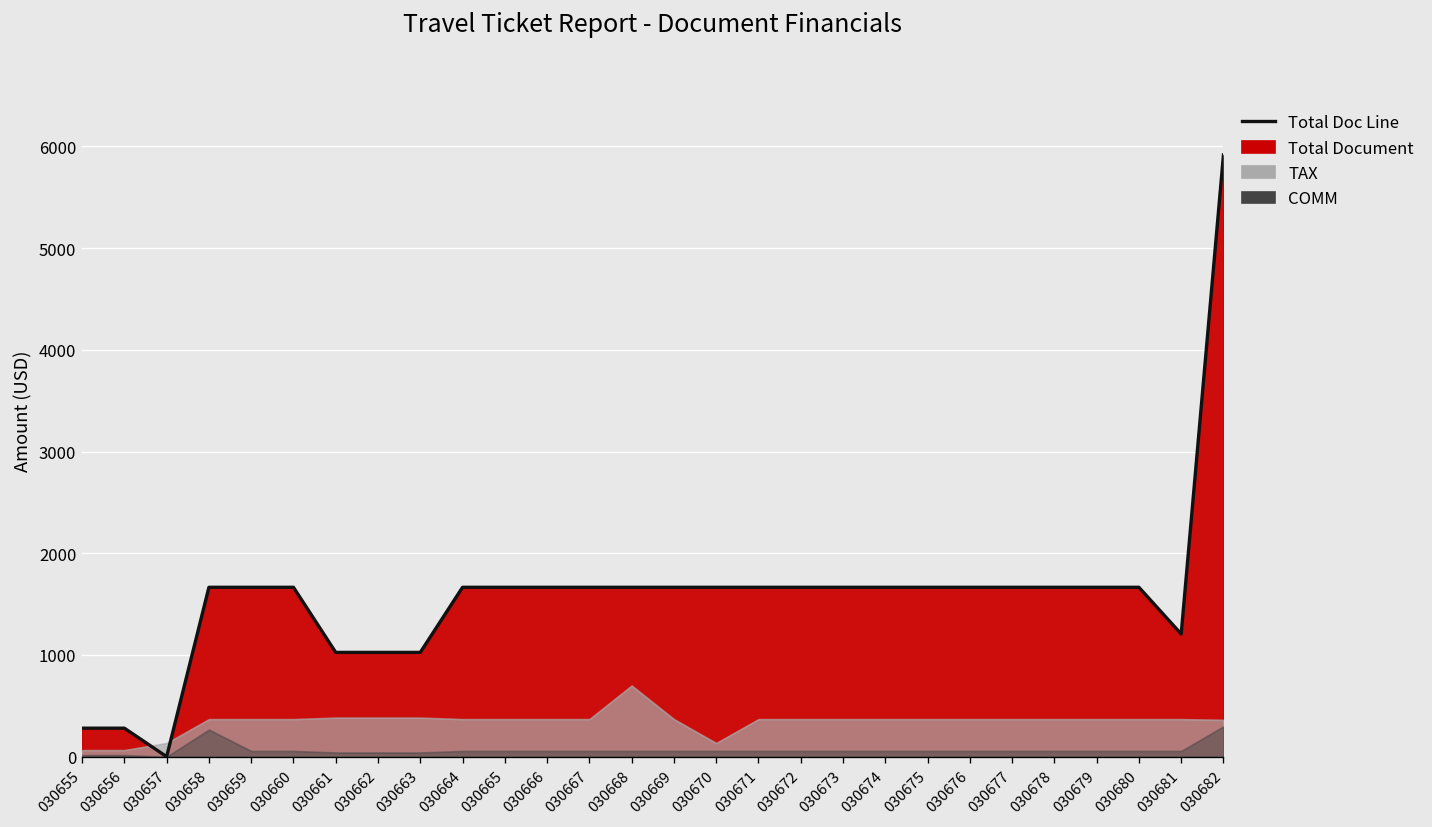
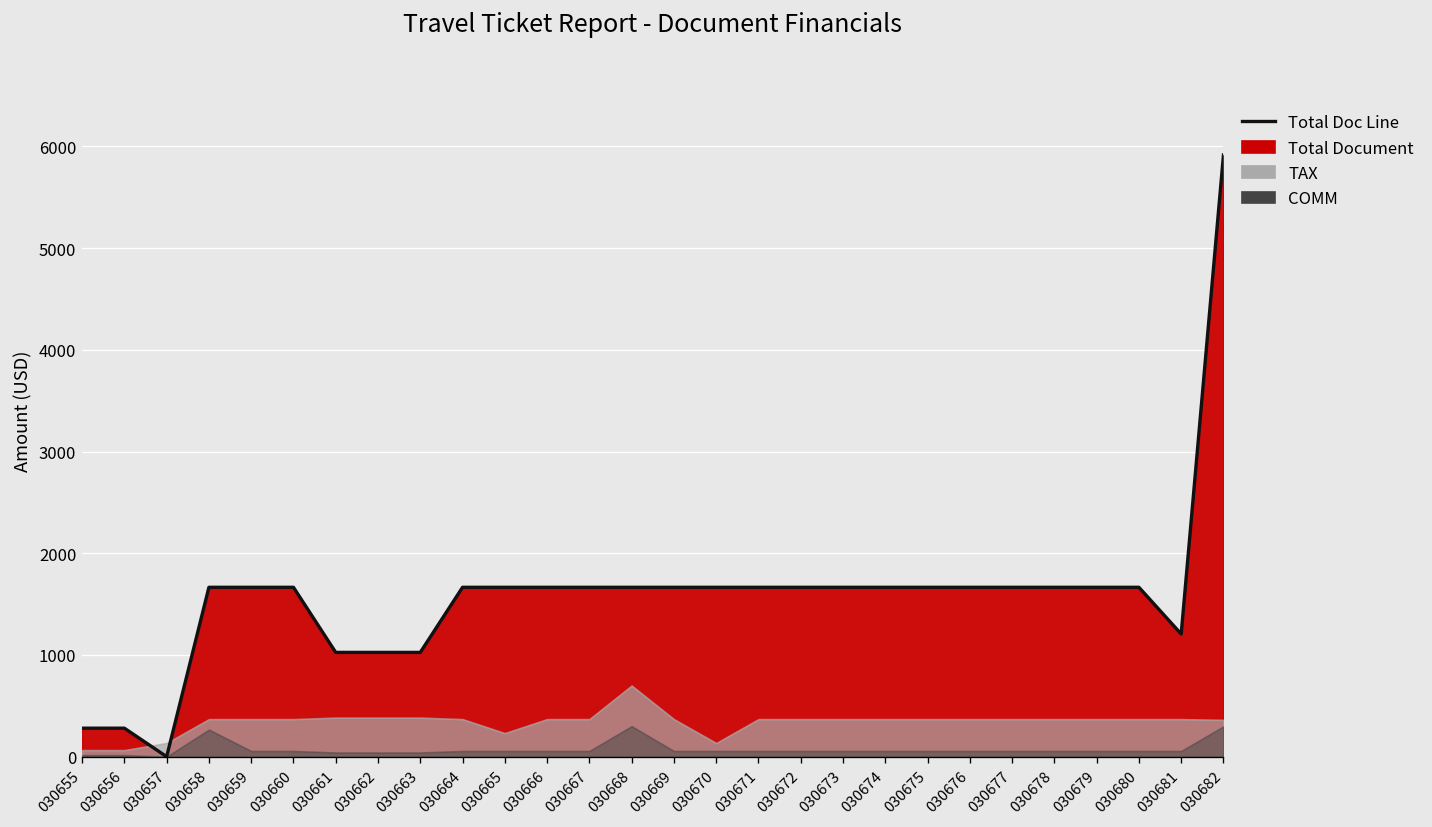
  {
    "Total Document": {
      "030655": 300,
      "030656": 300,
      "030658": 1700,
      "030659": 1700,
      "030660": 1700,
      "030661": 1000,
      "030662": 1000,
      "030663": 1000,
      "030664": 1700,
      "030665": 1700,
      "030666": 1700,
      "030667": 1700,
      "030668": 1700,
      "030669": 1700,
      "030670": 1700,
      "030671": 1700,
      "030672": 1700,
      "030673": 1700,
      "030674": 1700,
      "030675": 1700,
      "030676": 1700,
      "030677": 1700,
      "030678": 1700,
      "030679": 1700,
      "030680": 1700,
      "030681": 1200,
      "030682": 5900
    },
    "TAX": {
      "030655": 100,
      "030656": 100,
      "030657": 100,
      "030658": 400,
      "030659": 400,
      "030660": 400,
      "030661": 400,
      "030662": 400,
      "030663": 400,
      "030664": 400,
-     "030665": 400,
+     "030665": 200,
      "030666": 400,
      "030667": 400,
      "030668": 700,
      "030669": 400,
      "030670": 100,
      "030671": 400,
      "030672": 400,
      "030673": 400,
      "030674": 400,
      "030675": 400,
      "030676": 400,
      "030677": 400,
      "030678": 400,
      "030679": 400,
      "030680": 400,
      "030681": 400,
      "030682": 400
    },
    "COMM": {
      "030658": 300,
      "030659": 100,
      "030660": 100,
      "030661": 0,
      "030662": 0,
      "030663": 0,
      "030664": 100,
      "030665": 100,
      "030666": 100,
      "030667": 100,
-     "030668": 100,
+     "030668": 300,
      "030669": 100,
      "030670": 100,
      "030671": 100,
      "030672": 100,
      "030673": 100,
      "030674": 100,
      "030675": 100,
      "030676": 100,
      "030677": 100,
      "030678": 100,
      "030679": 100,
      "030680": 100,
      "030681": 100,
      "030682": 300
    }
  }
